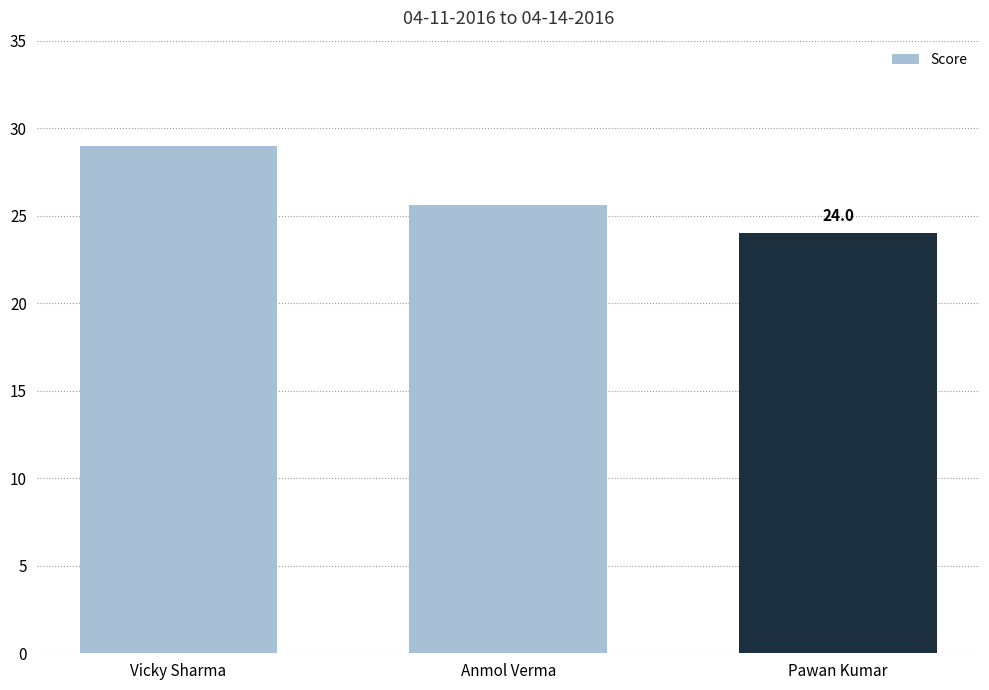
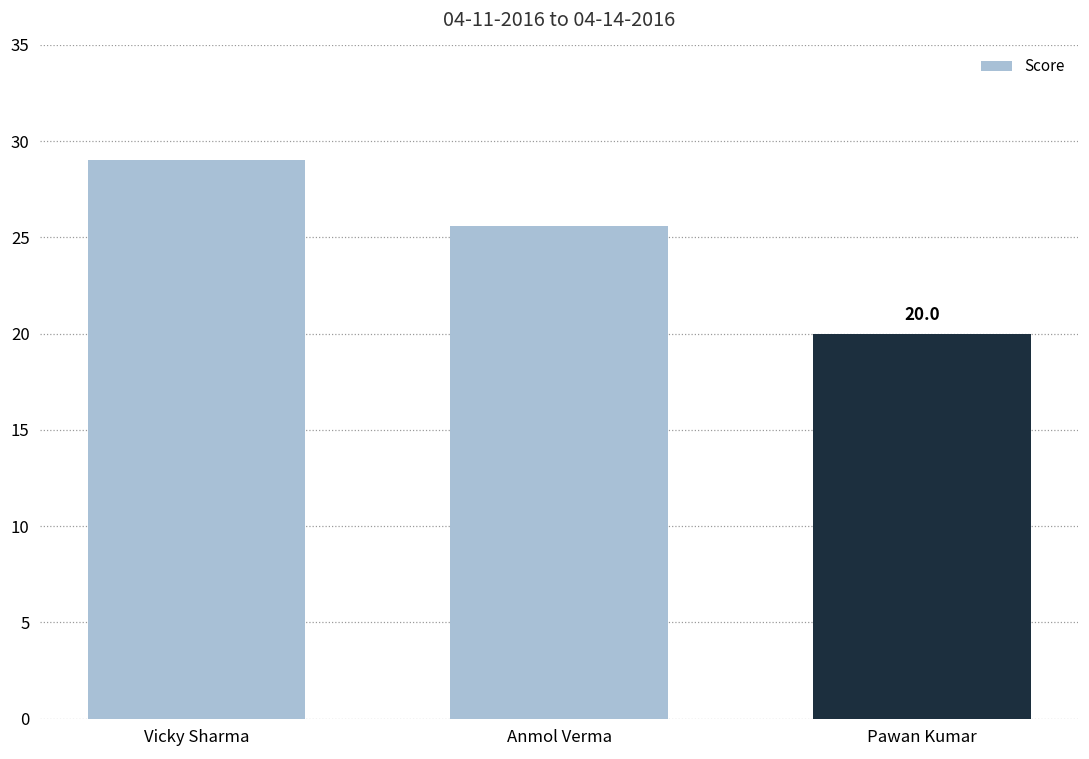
  {
-   "Pawan Kumar": 24.0
+   "Pawan Kumar": 20.0
  }
